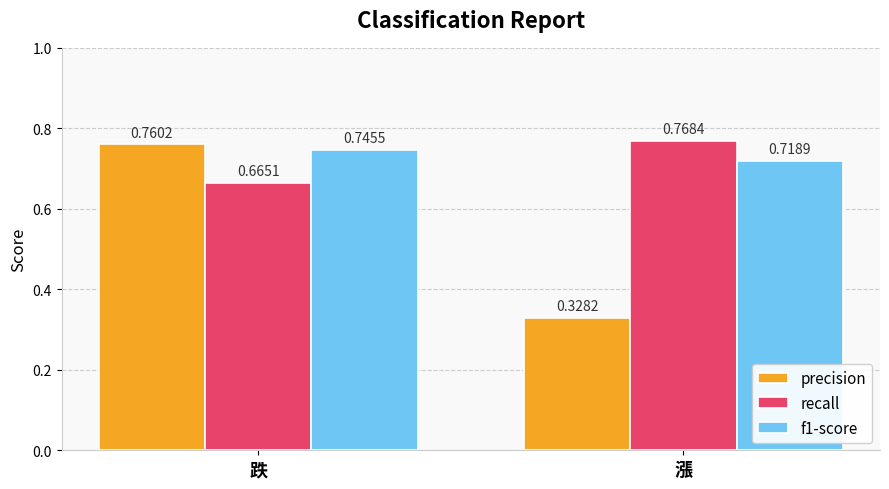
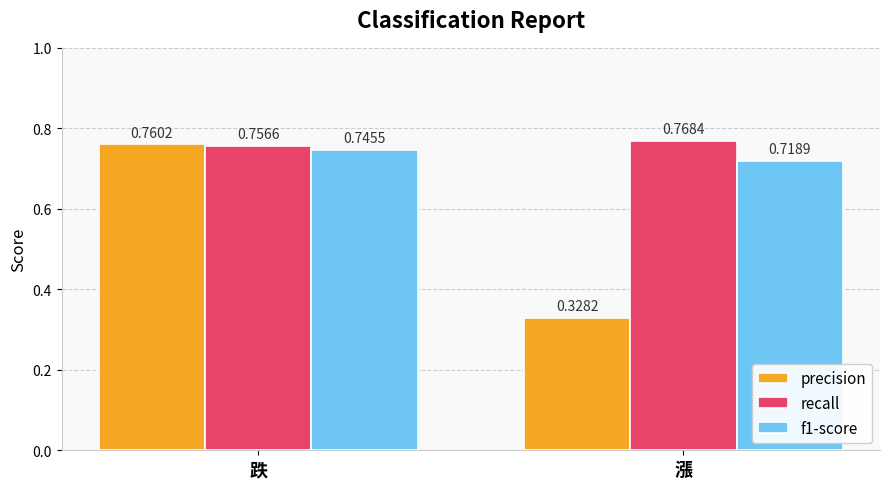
  {
    "precision": {
      "跌": 0.7602,
      "漲": 0.3282
    },
    "recall": {
-     "跌": 0.6651,
+     "跌": 0.7566,
      "漲": 0.7684
    },
    "f1-score": {
      "跌": 0.7455,
      "漲": 0.7189
    }
  }
